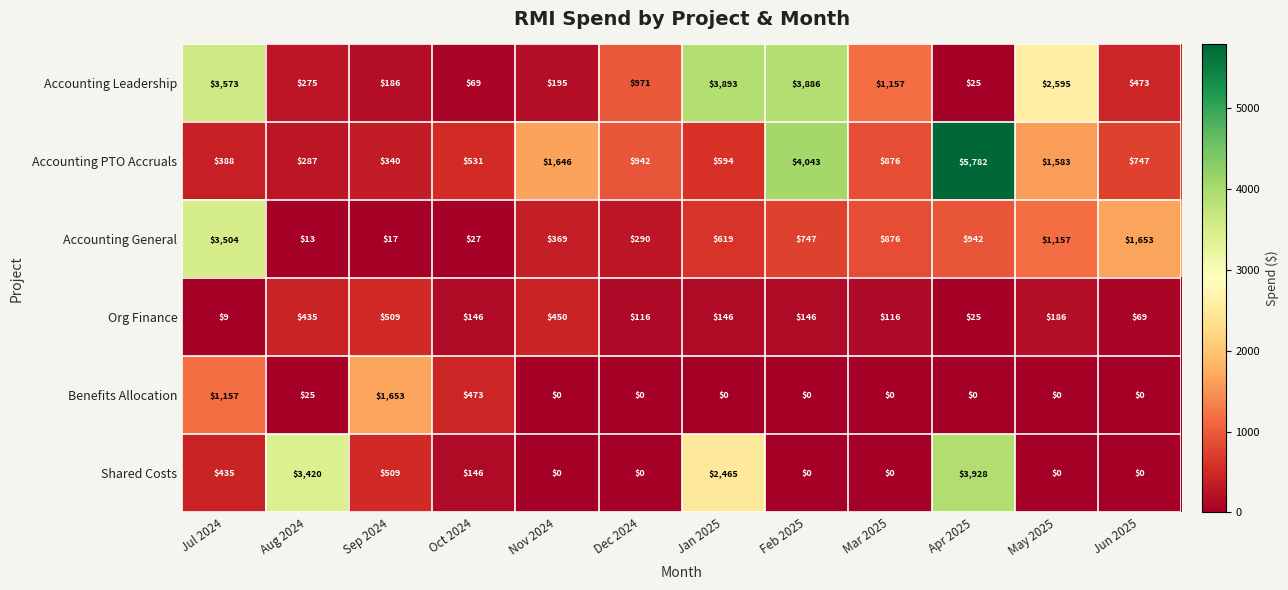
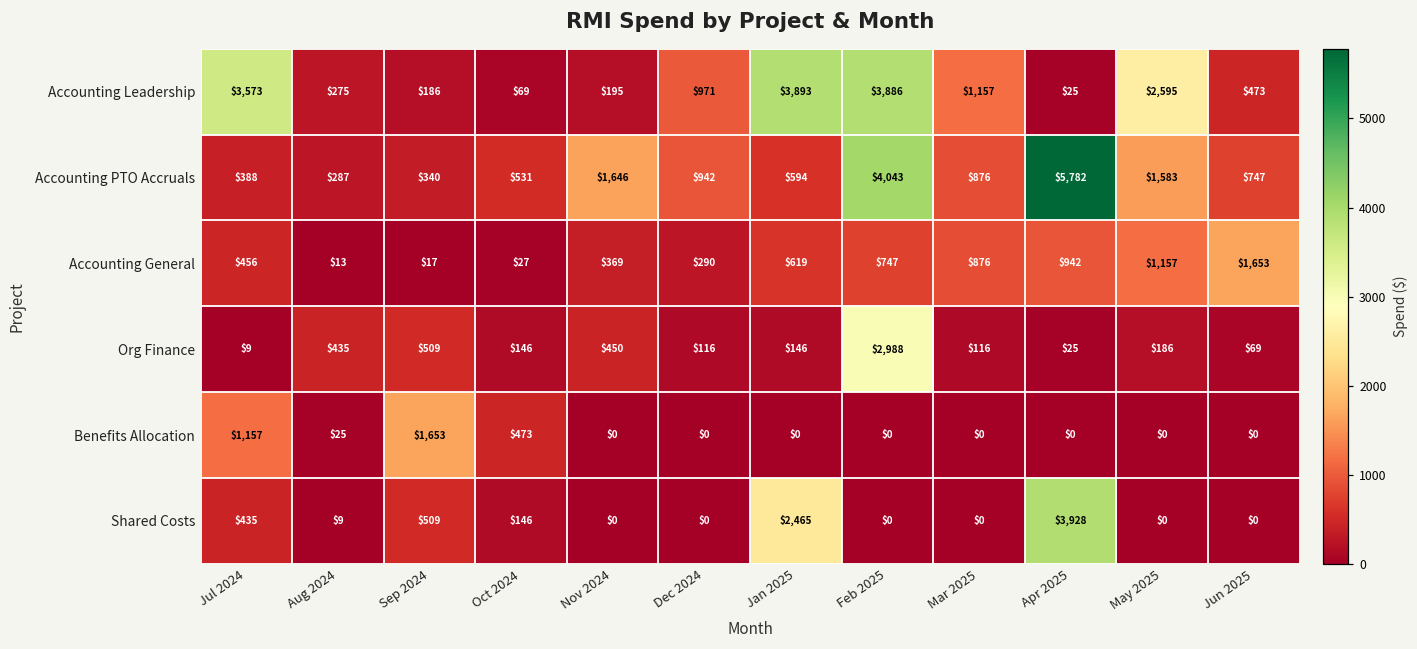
  {
    "Accounting Leadership": {
      "Jul 2024": "$3,573",
      "Aug 2024": "$275",
      "Sep 2024": "$186",
      "Oct 2024": "$69",
      "Nov 2024": "$195",
      "Dec 2024": "$971",
      "Jan 2025": "$3,893",
      "Feb 2025": "$3,886",
      "Mar 2025": "$1,157",
      "Apr 2025": "$25",
      "May 2025": "$2,595",
      "Jun 2025": "$473"
    },
    "Accounting PTO Accruals": {
      "Jul 2024": "$388",
      "Aug 2024": "$287",
      "Sep 2024": "$340",
      "Oct 2024": "$531",
      "Nov 2024": "$1,646",
      "Dec 2024": "$942",
      "Jan 2025": "$594",
      "Feb 2025": "$4,043",
      "Mar 2025": "$876",
      "Apr 2025": "$5,782",
      "May 2025": "$1,583",
      "Jun 2025": "$747"
    },
    "Accounting General": {
-     "Jul 2024": "$3,504",
+     "Jul 2024": "$456",
      "Aug 2024": "$13",
      "Sep 2024": "$17",
      "Oct 2024": "$27",
      "Nov 2024": "$369",
      "Dec 2024": "$290",
      "Jan 2025": "$619",
      "Feb 2025": "$747",
      "Mar 2025": "$876",
      "Apr 2025": "$942",
      "May 2025": "$1,157",
      "Jun 2025": "$1,653"
    },
    "Org Finance": {
      "Jul 2024": "$9",
      "Aug 2024": "$435",
      "Sep 2024": "$509",
      "Oct 2024": "$146",
      "Nov 2024": "$450",
      "Dec 2024": "$116",
      "Jan 2025": "$146",
-     "Feb 2025": "$146",
+     "Feb 2025": "$2,988",
      "Mar 2025": "$116",
      "Apr 2025": "$25",
      "May 2025": "$186",
      "Jun 2025": "$69"
    },
    "Benefits Allocation": {
      "Jul 2024": "$1,157",
      "Aug 2024": "$25",
      "Sep 2024": "$1,653",
      "Oct 2024": "$473",
      "Nov 2024": "$0",
      "Dec 2024": "$0",
      "Jan 2025": "$0",
      "Feb 2025": "$0",
      "Mar 2025": "$0",
      "Apr 2025": "$0",
      "May 2025": "$0",
      "Jun 2025": "$0"
    },
    "Shared Costs": {
      "Jul 2024": "$435",
-     "Aug 2024": "$3,420",
+     "Aug 2024": "$9",
      "Sep 2024": "$509",
      "Oct 2024": "$146",
      "Nov 2024": "$0",
      "Dec 2024": "$0",
      "Jan 2025": "$2,465",
      "Feb 2025": "$0",
      "Mar 2025": "$0",
      "Apr 2025": "$3,928",
      "May 2025": "$0",
      "Jun 2025": "$0"
    }
  }
